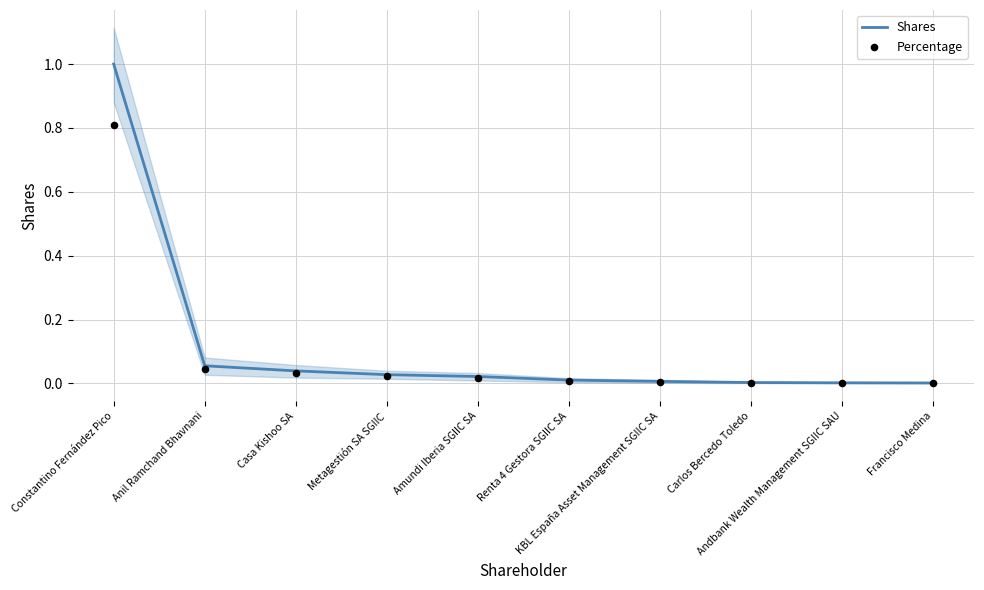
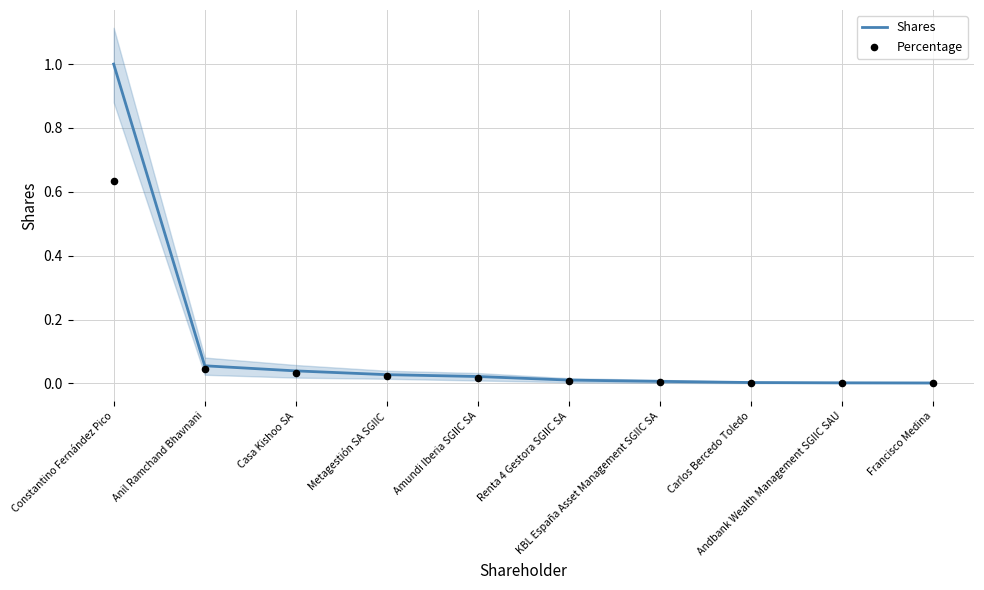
  {
    "Percentage": {
-     "Constantino Fernández Pico": 0.81
+     "Constantino Fernández Pico": 0.63
    }
  }
